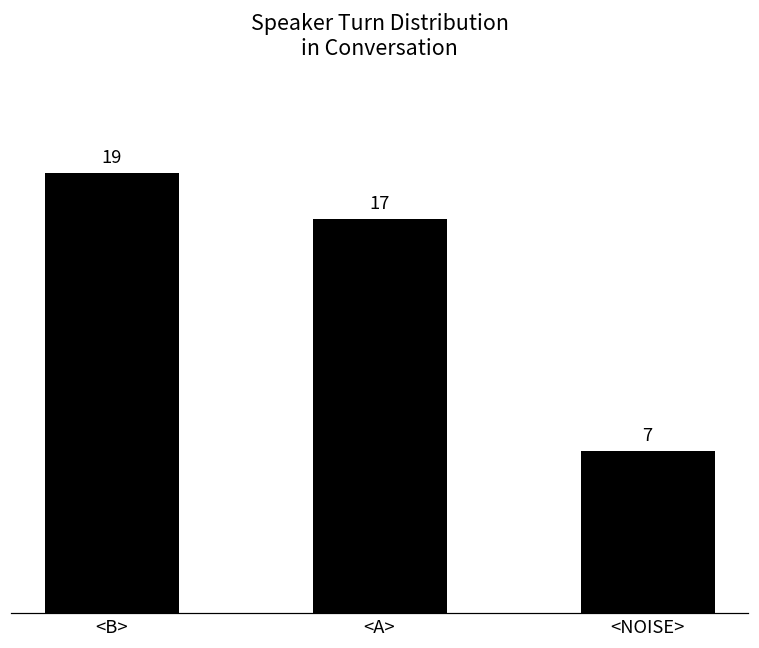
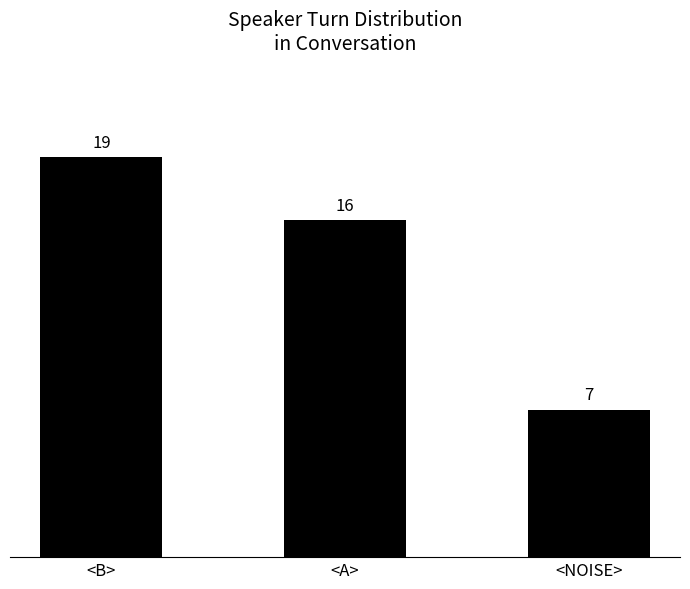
  {
    "<B>": 19,
-   "<A>": 17,
+   "<A>": 16,
    "<NOISE>": 7
  }
